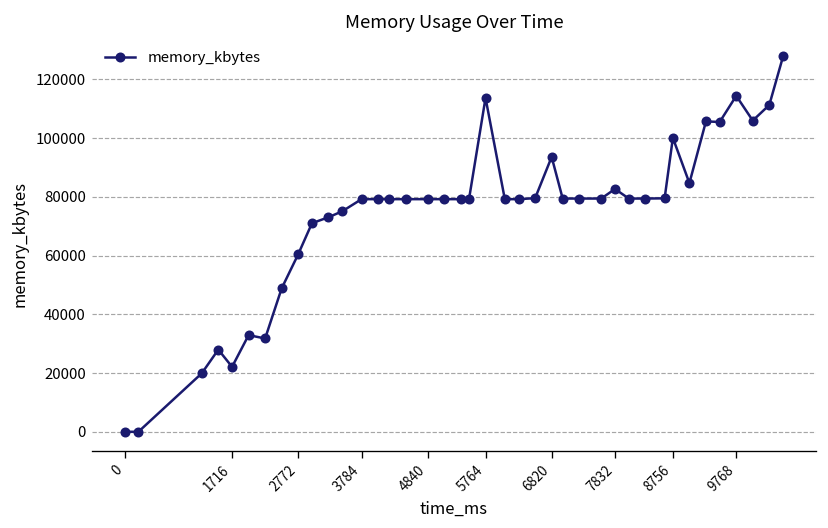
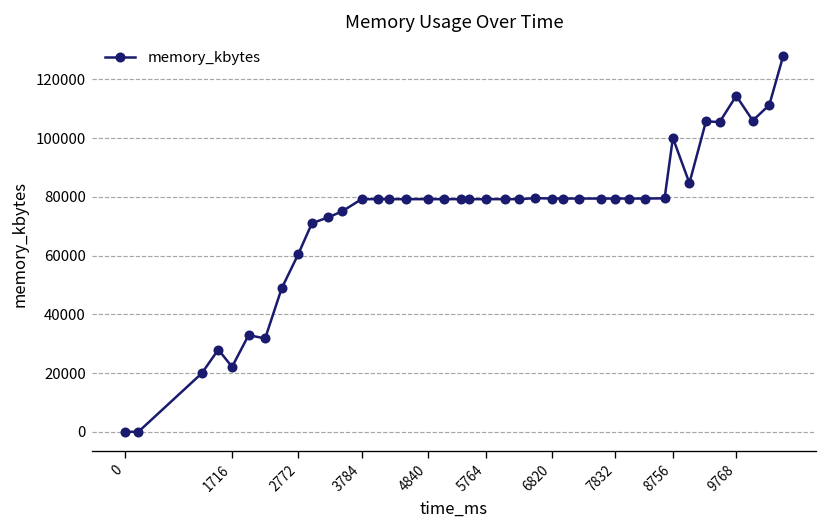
  {
    "0": 0,
    "1716": 22000,
    "2772": 60000,
    "3784": 79000,
    "4840": 79000,
-   "5764": 114000,
-   "6820": 94000,
-   "7832": 83000,
+   "5764": 79000,
+   "6820": 79000,
+   "7832": 79000,
    "8756": 100000,
    "9768": 114000
  }
